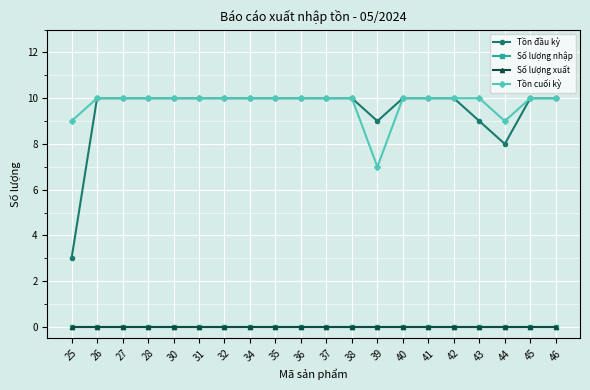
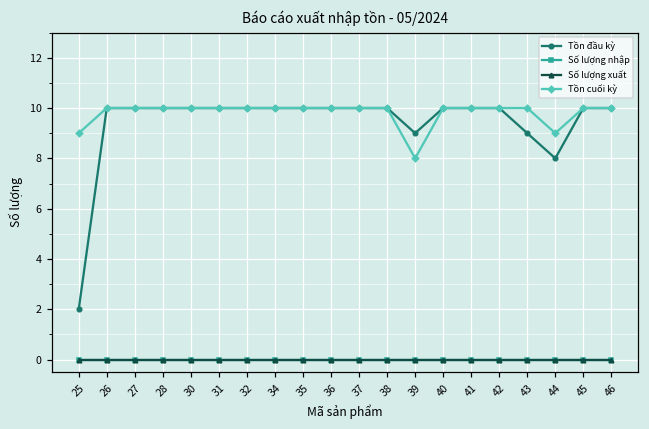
  {
    "Tồn đầu kỳ": {
-     "25": 3,
+     "25": 2,
      "39": 9,
      "43": 9,
      "44": 8
    },
    "Số lượng xuất": {
      "25": 0,
      "26": 0,
      "27": 0,
      "28": 0,
      "30": 0,
      "31": 0,
      "32": 0,
      "34": 0,
      "35": 0,
      "36": 0,
      "37": 0,
      "38": 0,
      "39": 0,
      "40": 0,
      "41": 0,
      "42": 0,
      "43": 0,
      "44": 0,
      "45": 0,
      "46": 0
    },
    "Tồn cuối kỳ": {
      "25": 9,
-     "39": 7,
+     "39": 8,
      "43": 10,
      "44": 9
    }
  }
